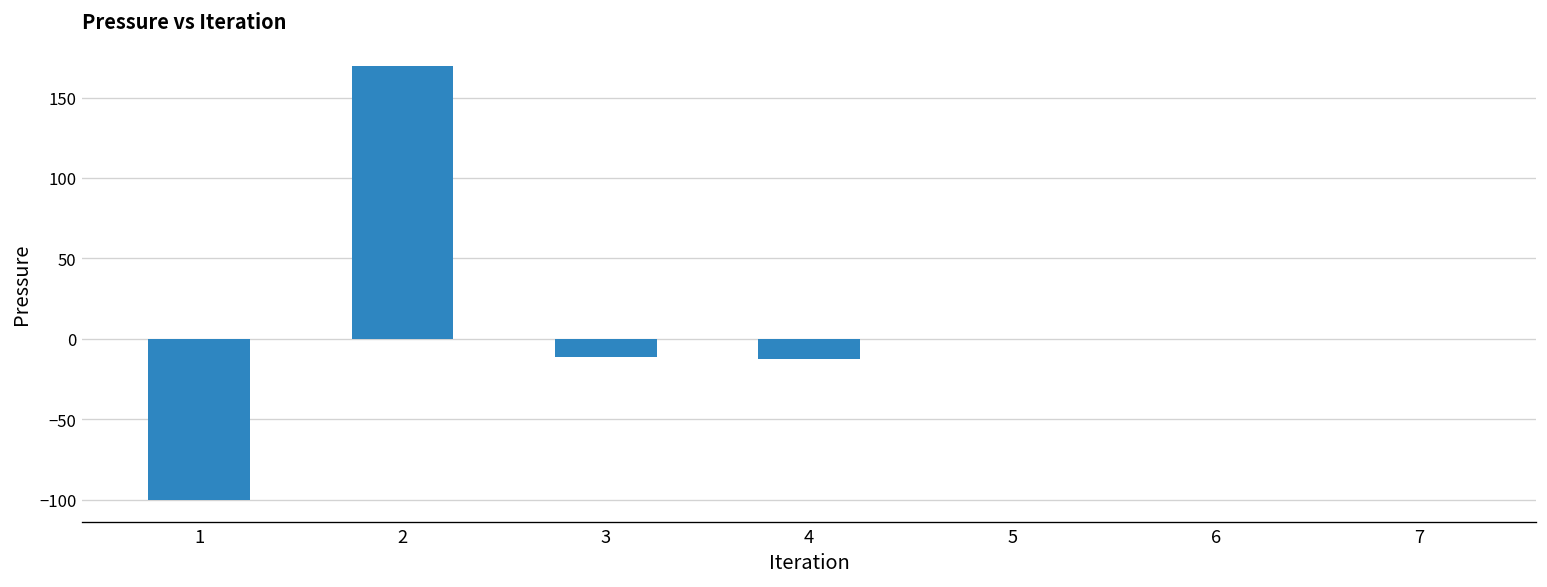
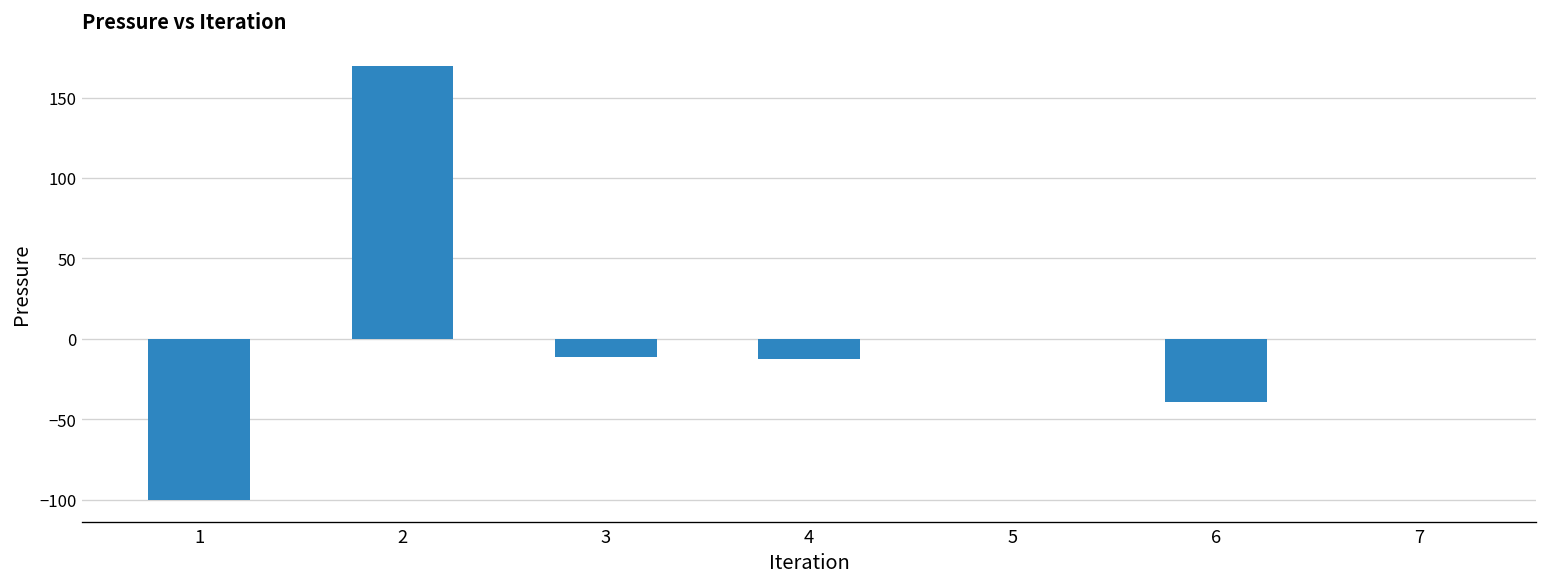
  {
    "1": -100,
    "2": 170,
    "3": -11,
    "4": -13,
-   "6": 0
+   "6": -39
  }
